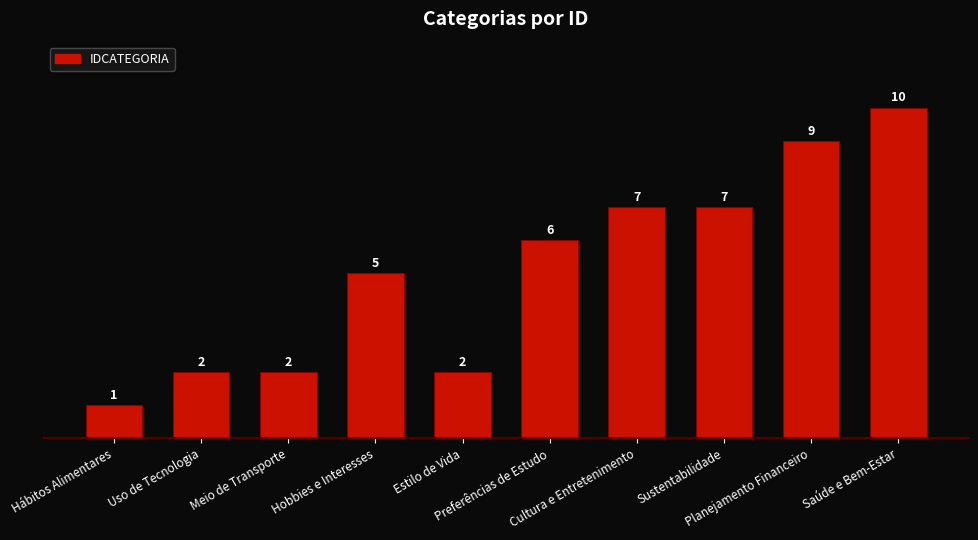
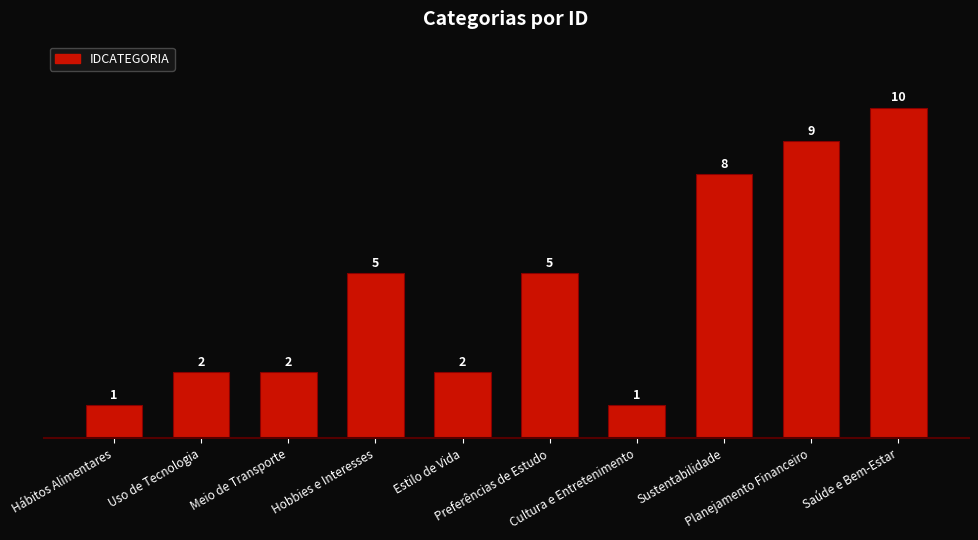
  {
    "Hábitos Alimentares": 1,
    "Uso de Tecnologia": 2,
    "Meio de Transporte": 2,
    "Hobbies e Interesses": 5,
    "Estilo de Vida": 2,
-   "Preferências de Estudo": 6,
-   "Cultura e Entretenimento": 7,
-   "Sustentabilidade": 7,
+   "Preferências de Estudo": 5,
+   "Cultura e Entretenimento": 1,
+   "Sustentabilidade": 8,
    "Planejamento Financeiro": 9,
    "Saúde e Bem-Estar": 10
  }
